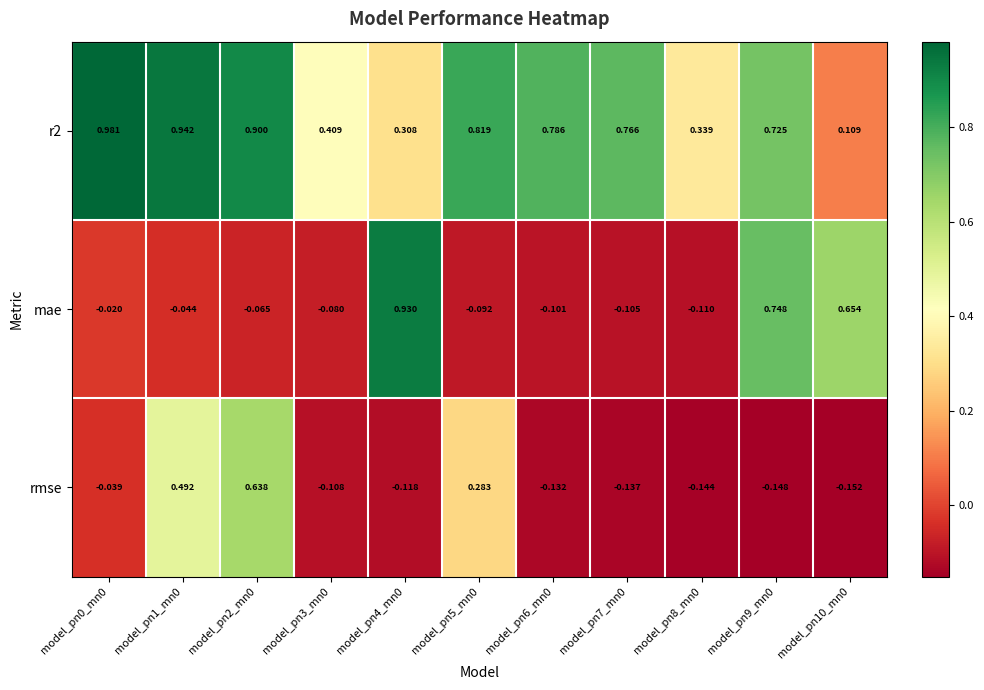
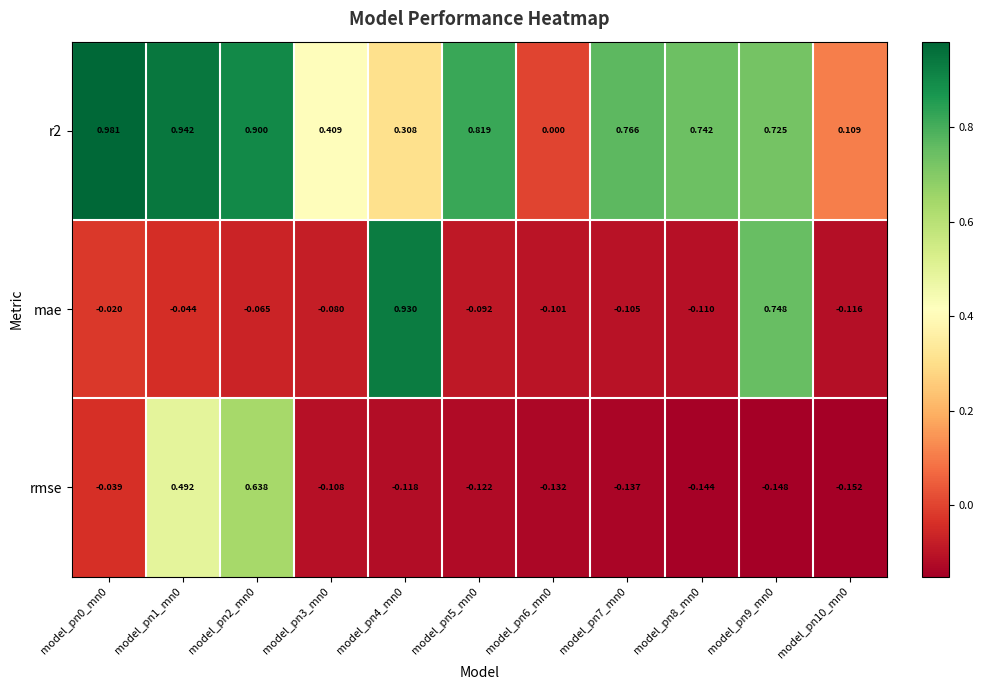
  {
    "r2": {
      "model_pn0_mn0": 0.981,
      "model_pn1_mn0": 0.942,
      "model_pn2_mn0": 0.900,
      "model_pn3_mn0": 0.409,
      "model_pn4_mn0": 0.308,
      "model_pn5_mn0": 0.819,
-     "model_pn6_mn0": 0.786,
+     "model_pn6_mn0": 0.000,
      "model_pn7_mn0": 0.766,
-     "model_pn8_mn0": 0.339,
+     "model_pn8_mn0": 0.742,
      "model_pn9_mn0": 0.725,
      "model_pn10_mn0": 0.109
    },
    "mae": {
      "model_pn0_mn0": -0.020,
      "model_pn1_mn0": -0.044,
      "model_pn2_mn0": -0.065,
      "model_pn3_mn0": -0.080,
      "model_pn4_mn0": 0.930,
      "model_pn5_mn0": -0.092,
      "model_pn6_mn0": -0.101,
      "model_pn7_mn0": -0.105,
      "model_pn8_mn0": -0.110,
      "model_pn9_mn0": 0.748,
-     "model_pn10_mn0": 0.654
+     "model_pn10_mn0": -0.116
    },
    "rmse": {
      "model_pn0_mn0": -0.039,
      "model_pn1_mn0": 0.492,
      "model_pn2_mn0": 0.638,
      "model_pn3_mn0": -0.108,
      "model_pn4_mn0": -0.118,
-     "model_pn5_mn0": 0.283,
+     "model_pn5_mn0": -0.122,
      "model_pn6_mn0": -0.132,
      "model_pn7_mn0": -0.137,
      "model_pn8_mn0": -0.144,
      "model_pn9_mn0": -0.148,
      "model_pn10_mn0": -0.152
    }
  }
